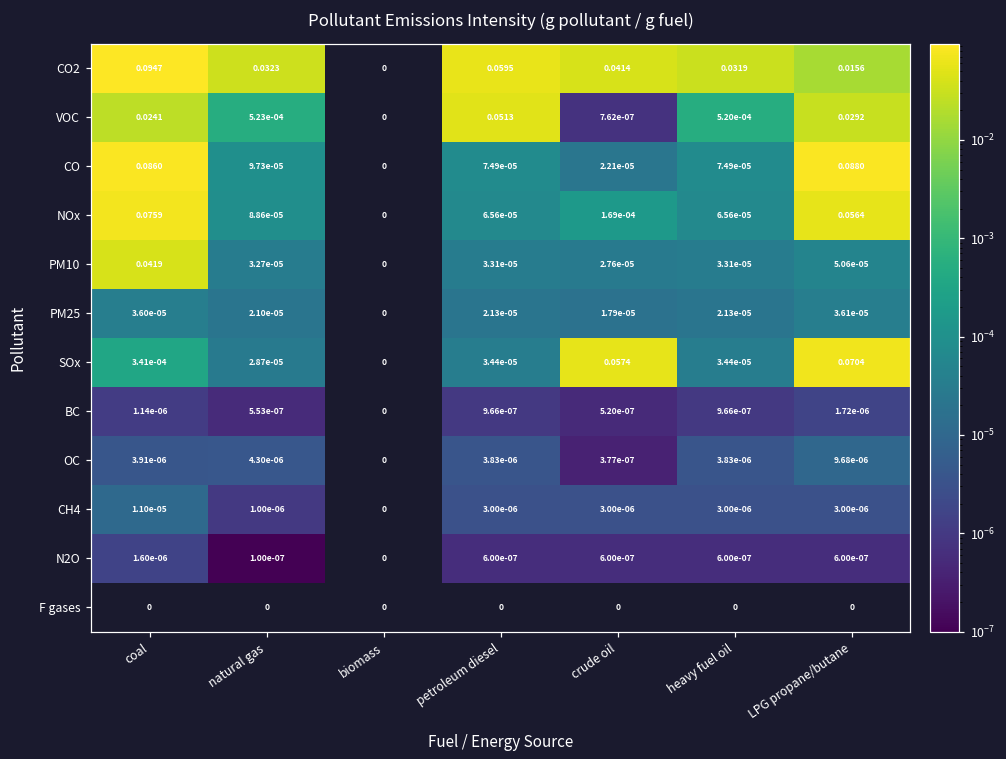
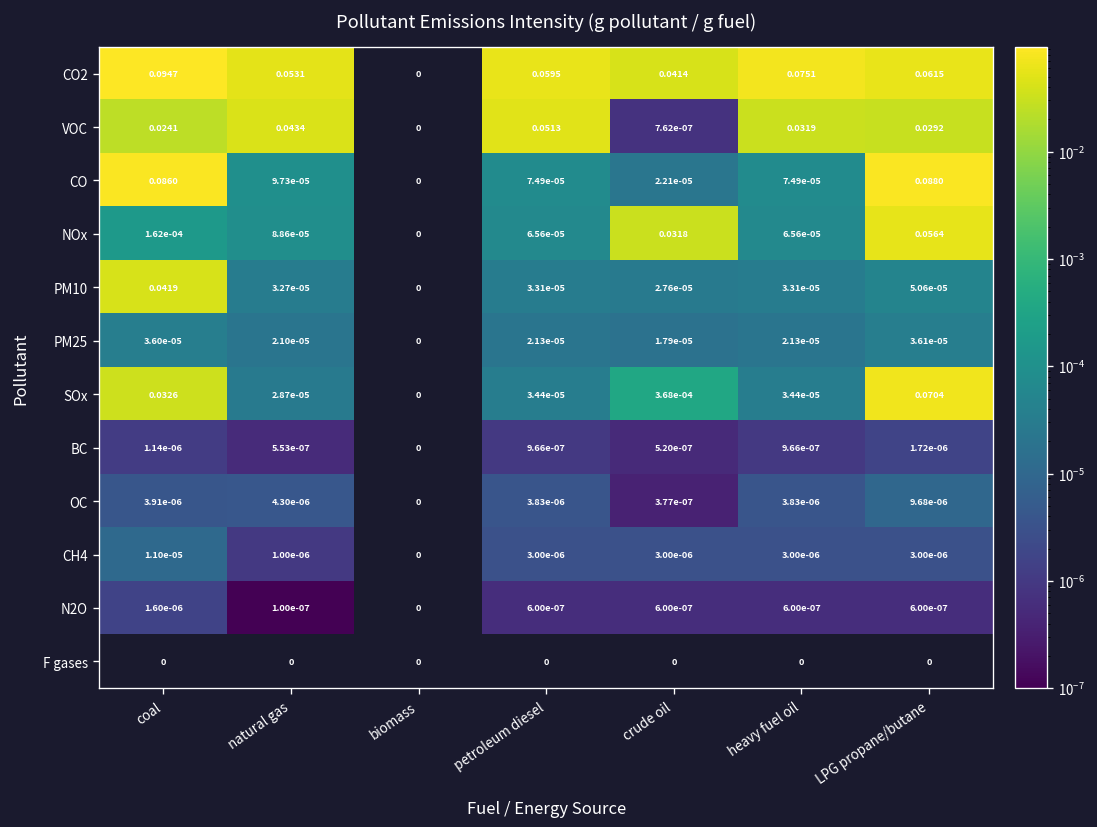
  {
    "CO2": {
      "coal": "0.0947",
-     "natural gas": "0.0323",
+     "natural gas": "0.0531",
      "petroleum diesel": "0.0595",
      "crude oil": "0.0414",
-     "heavy fuel oil": "0.0319",
-     "LPG propane/butane": "0.0156"
+     "heavy fuel oil": "0.0751",
+     "LPG propane/butane": "0.0615"
    },
    "VOC": {
      "coal": "0.0241",
-     "natural gas": "5.23e-04",
+     "natural gas": "0.0434",
      "petroleum diesel": "0.0513",
      "crude oil": "7.62e-07",
-     "heavy fuel oil": "5.20e-04",
+     "heavy fuel oil": "0.0319",
      "LPG propane/butane": "0.0292"
    },
    "CO": {
      "coal": "0.0860",
      "natural gas": "9.73e-05",
      "petroleum diesel": "7.49e-05",
      "crude oil": "2.21e-05",
      "heavy fuel oil": "7.49e-05",
      "LPG propane/butane": "0.0880"
    },
    "NOx": {
-     "coal": "0.0759",
+     "coal": "1.62e-04",
      "natural gas": "8.86e-05",
      "petroleum diesel": "6.56e-05",
-     "crude oil": "1.69e-04",
+     "crude oil": "0.0318",
      "heavy fuel oil": "6.56e-05",
      "LPG propane/butane": "0.0564"
    },
    "PM10": {
      "coal": "0.0419",
      "natural gas": "3.27e-05",
      "petroleum diesel": "3.31e-05",
      "crude oil": "2.76e-05",
      "heavy fuel oil": "3.31e-05",
      "LPG propane/butane": "5.06e-05"
    },
    "PM25": {
      "coal": "3.60e-05",
      "natural gas": "2.10e-05",
      "petroleum diesel": "2.13e-05",
      "crude oil": "1.79e-05",
      "heavy fuel oil": "2.13e-05",
      "LPG propane/butane": "3.61e-05"
    },
    "SOx": {
-     "coal": "3.41e-04",
+     "coal": "0.0326",
      "natural gas": "2.87e-05",
      "petroleum diesel": "3.44e-05",
-     "crude oil": "0.0574",
+     "crude oil": "3.68e-04",
      "heavy fuel oil": "3.44e-05",
      "LPG propane/butane": "0.0704"
    },
    "BC": {
      "coal": "1.14e-06",
      "natural gas": "5.53e-07",
      "petroleum diesel": "9.66e-07",
      "crude oil": "5.20e-07",
      "heavy fuel oil": "9.66e-07",
      "LPG propane/butane": "1.72e-06"
    },
    "OC": {
      "coal": "3.91e-06",
      "natural gas": "4.30e-06",
      "petroleum diesel": "3.83e-06",
      "crude oil": "3.77e-07",
      "heavy fuel oil": "3.83e-06",
      "LPG propane/butane": "9.68e-06"
    },
    "CH4": {
      "coal": "1.10e-05",
      "natural gas": "1.00e-06",
      "petroleum diesel": "3.00e-06",
      "crude oil": "3.00e-06",
      "heavy fuel oil": "3.00e-06",
      "LPG propane/butane": "3.00e-06"
    },
    "N2O": {
      "coal": "1.60e-06",
      "natural gas": "1.00e-07",
      "petroleum diesel": "6.00e-07",
      "crude oil": "6.00e-07",
      "heavy fuel oil": "6.00e-07",
      "LPG propane/butane": "6.00e-07"
    }
  }
